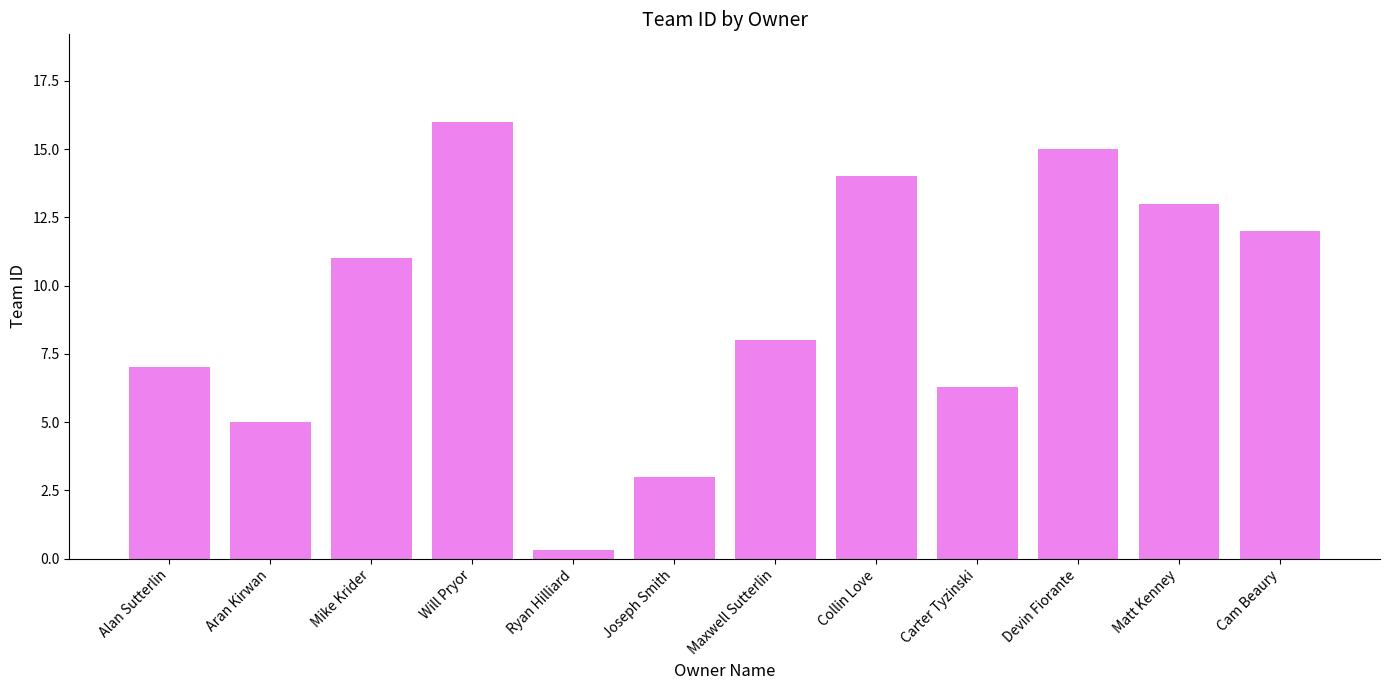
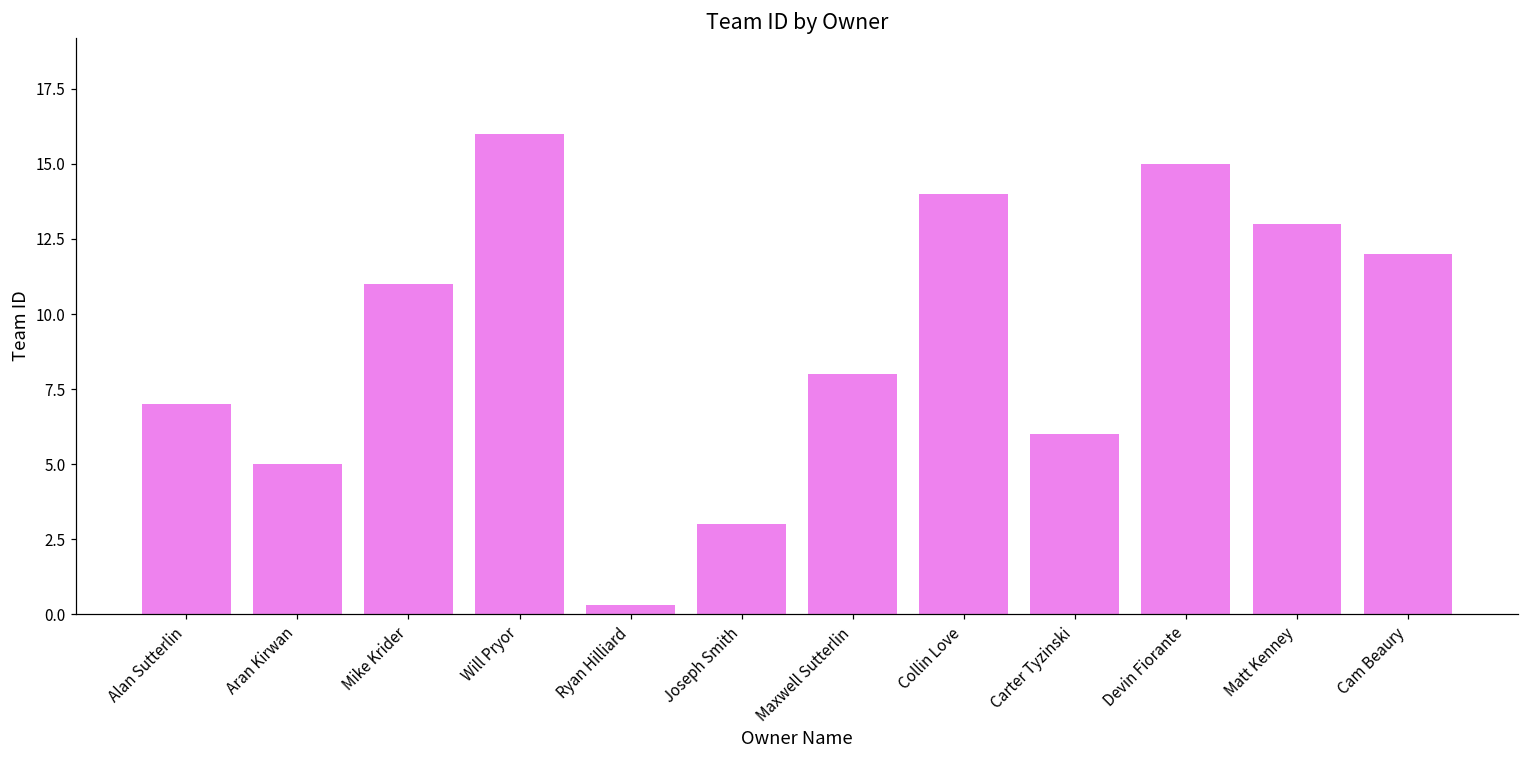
  {
    "Alan Sutterlin": 7.0,
    "Aran Kirwan": 5.0,
    "Mike Krider": 11.0,
    "Will Pryor": 16.0,
    "Ryan Hilliard": 0.3,
    "Joseph Smith": 3.0,
    "Maxwell Sutterlin": 8.0,
    "Collin Love": 14.0,
-   "Carter Tyzinski": 6.3,
+   "Carter Tyzinski": 6.0,
    "Devin Fiorante": 15.0,
    "Matt Kenney": 13.0,
    "Cam Beaury": 12.0
  }
